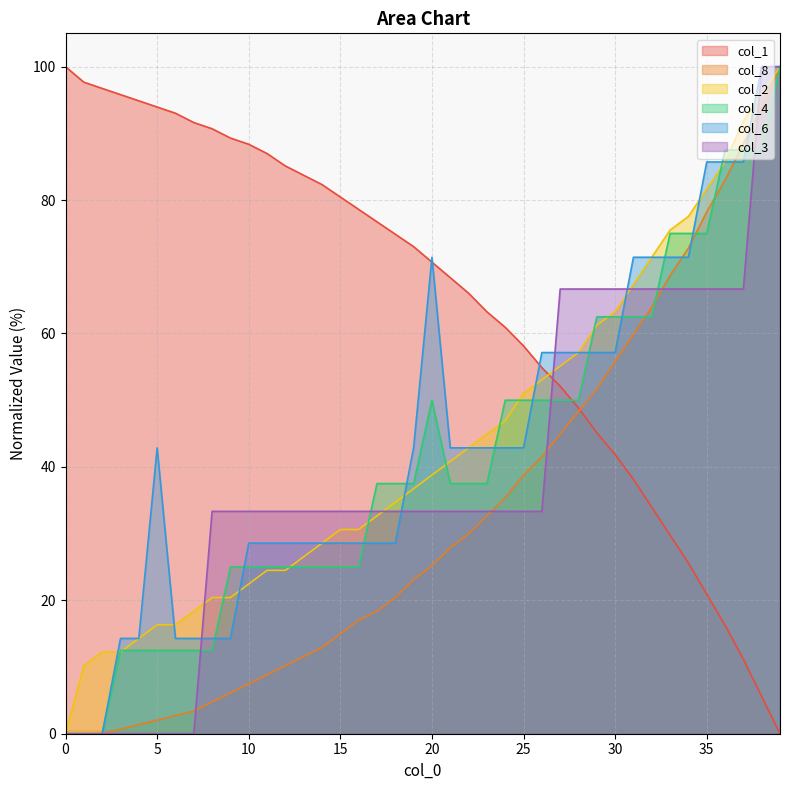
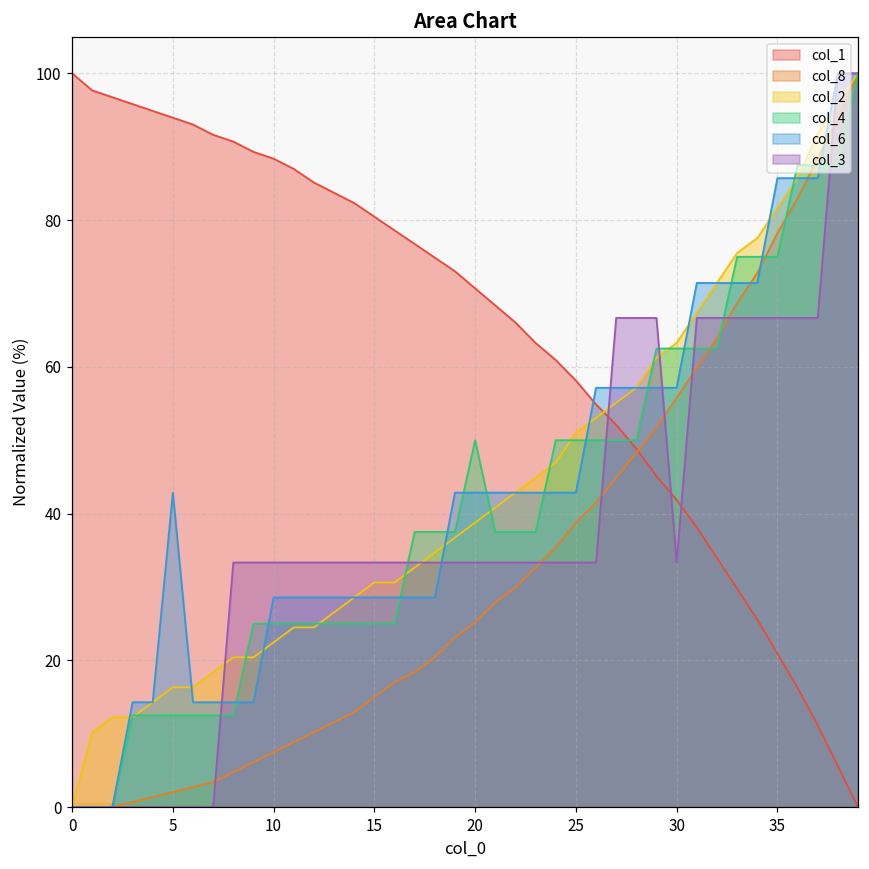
  {
    "col_4": {
      "5": 13,
      "10": 25,
      "15": 25,
      "20": 50,
      "25": 50,
      "30": 63,
      "35": 75
    },
    "col_6": {
      "5": 43,
      "10": 29,
      "15": 29,
-     "20": 71,
+     "20": 43,
      "25": 43,
      "30": 57,
      "35": 86
    },
    "col_3": {
      "5": 0,
      "10": 33,
      "15": 33,
      "20": 33,
      "25": 33,
-     "30": 67,
+     "30": 33,
      "35": 67
    }
  }
